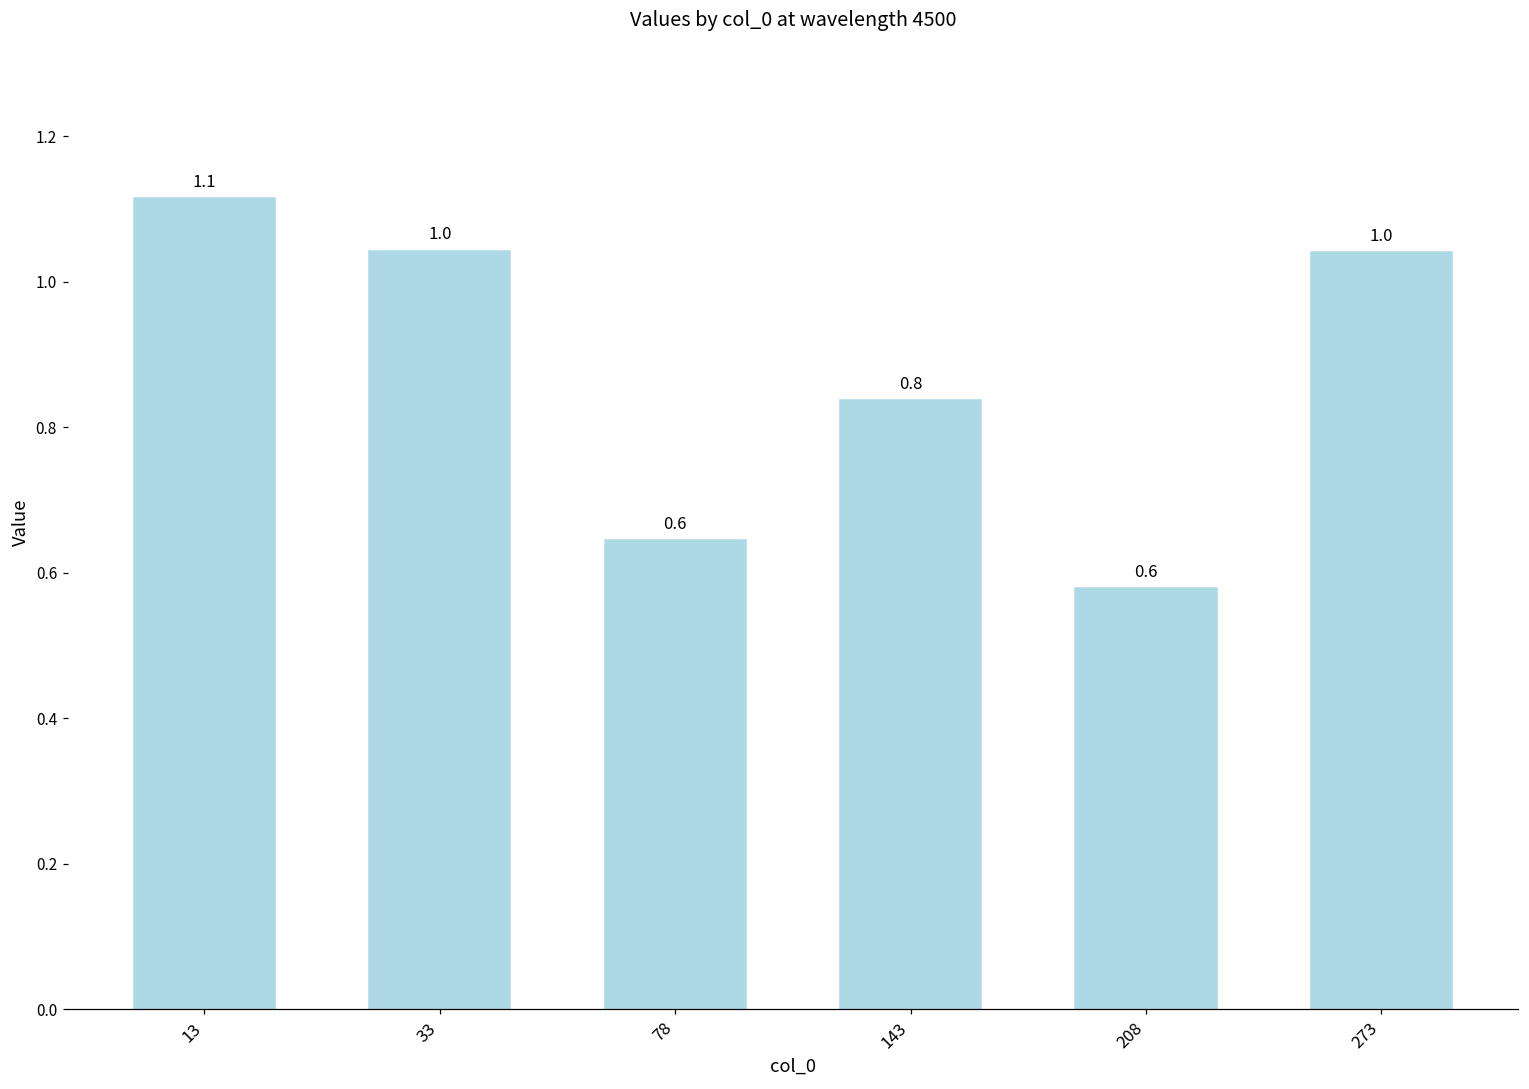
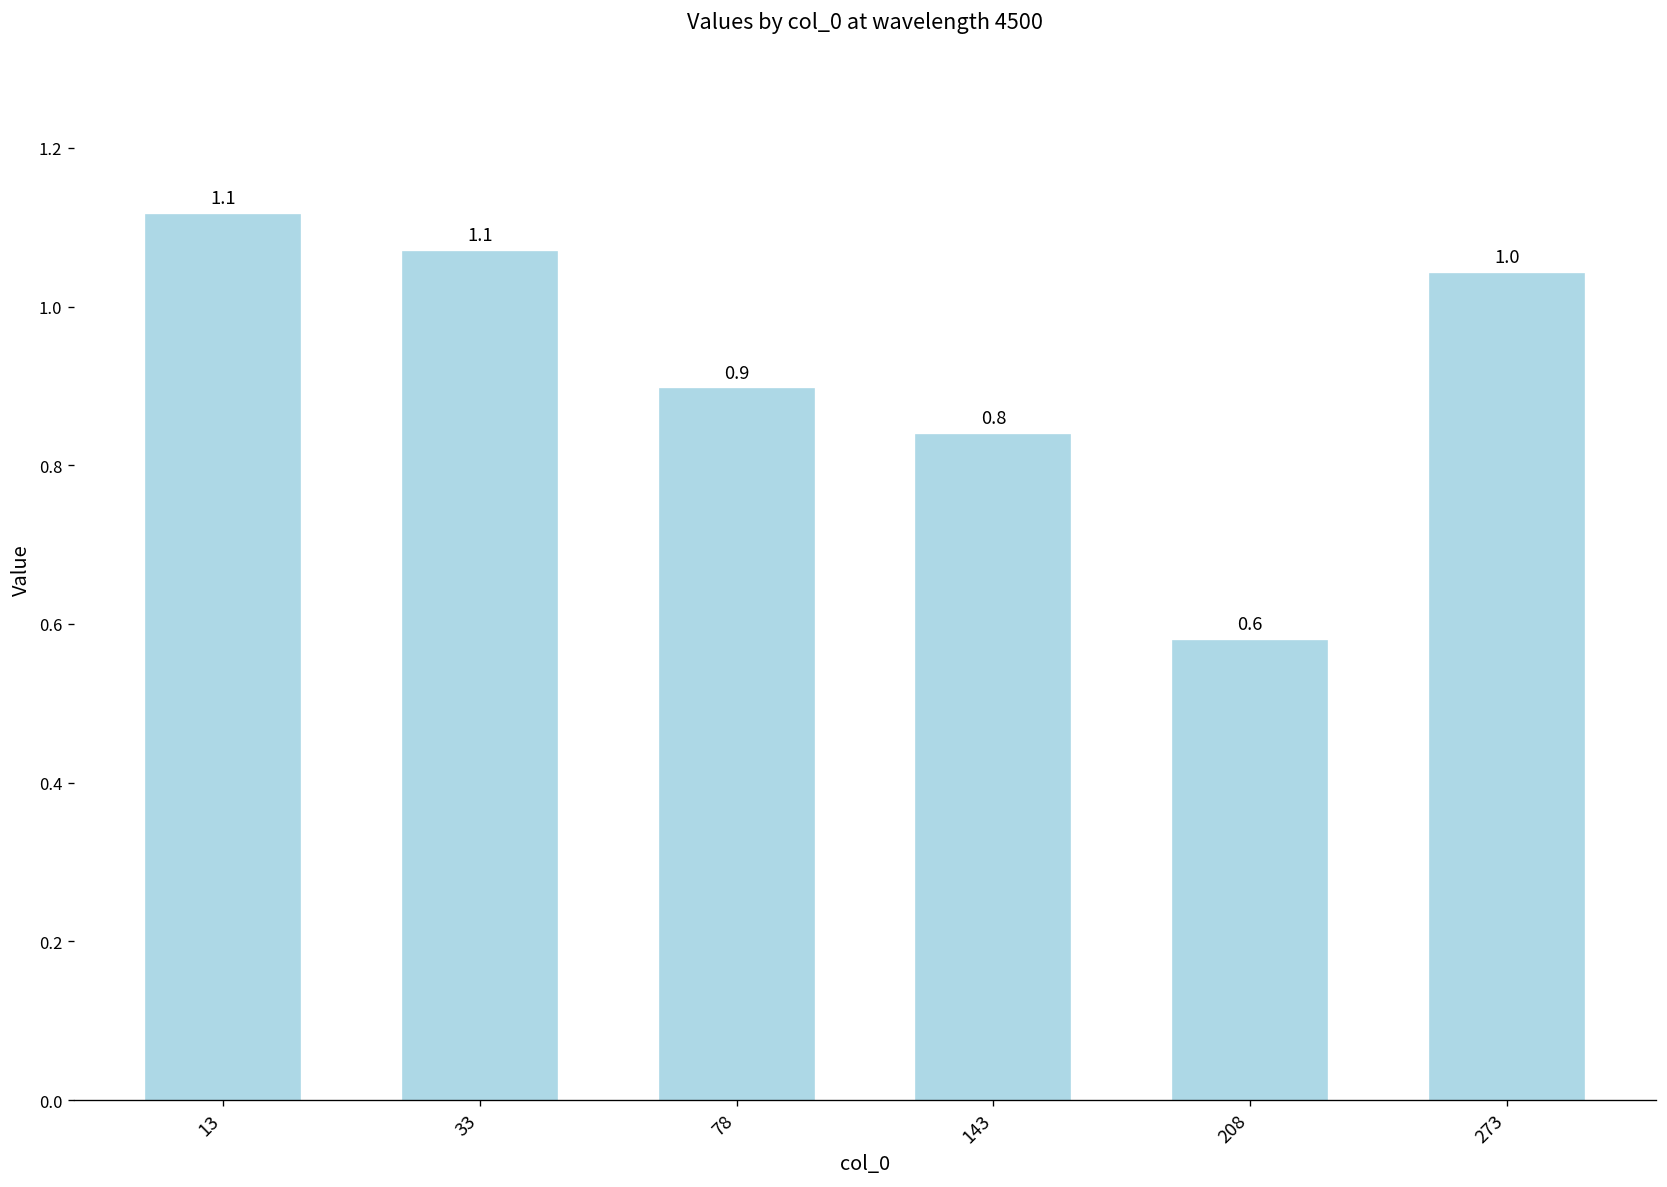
  {
    "13": 1.1,
-   "33": 1.0,
-   "78": 0.6,
+   "33": 1.1,
+   "78": 0.9,
    "143": 0.8,
    "208": 0.6,
    "273": 1.0
  }
